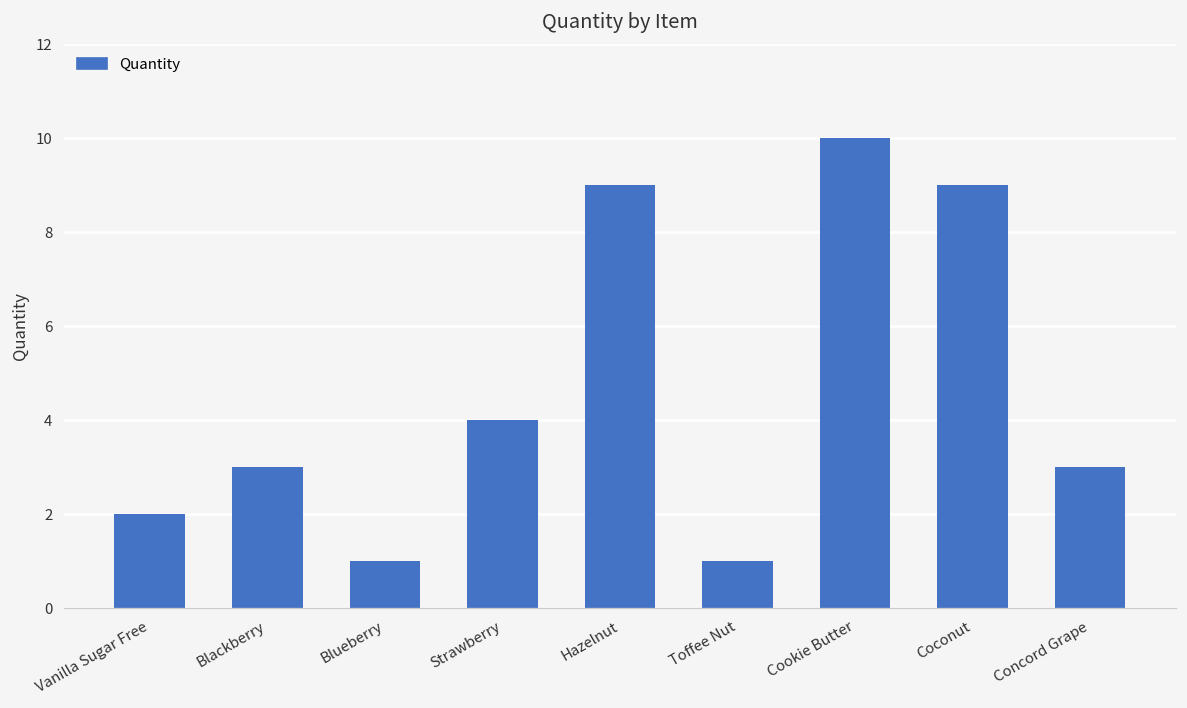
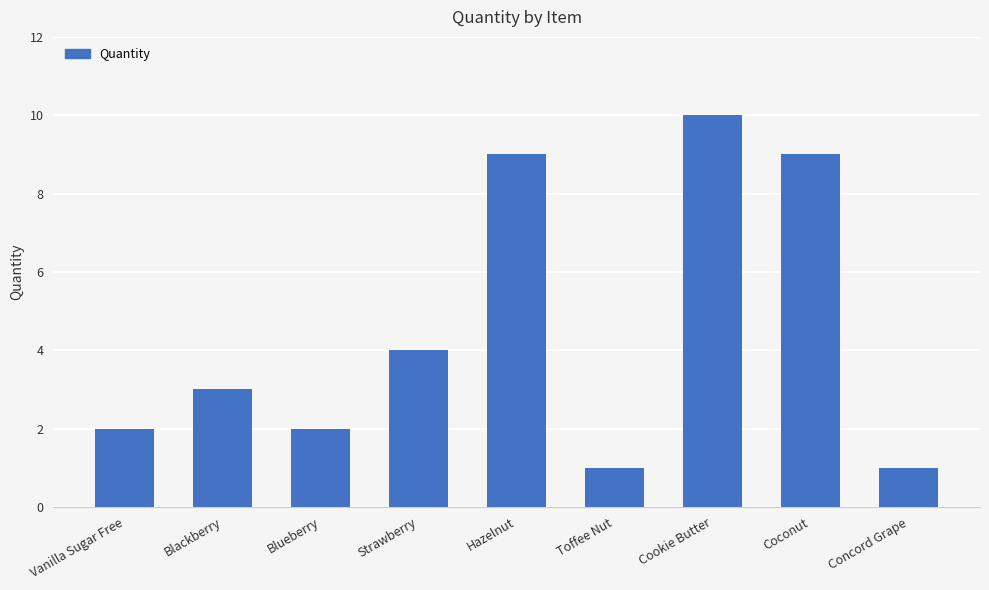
  {
    "Vanilla Sugar Free": 2,
    "Blackberry": 3,
-   "Blueberry": 1,
+   "Blueberry": 2,
    "Strawberry": 4,
    "Hazelnut": 9,
    "Toffee Nut": 1,
    "Cookie Butter": 10,
    "Coconut": 9,
-   "Concord Grape": 3
+   "Concord Grape": 1
  }
